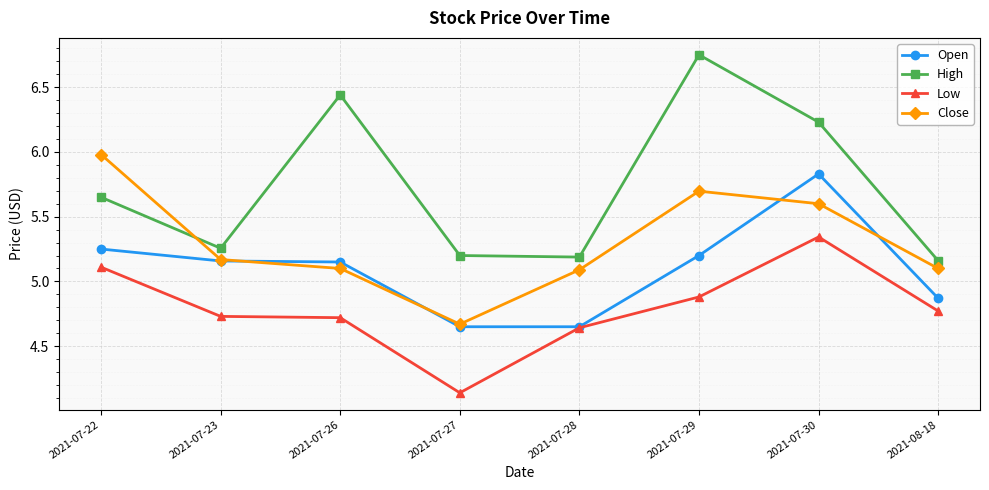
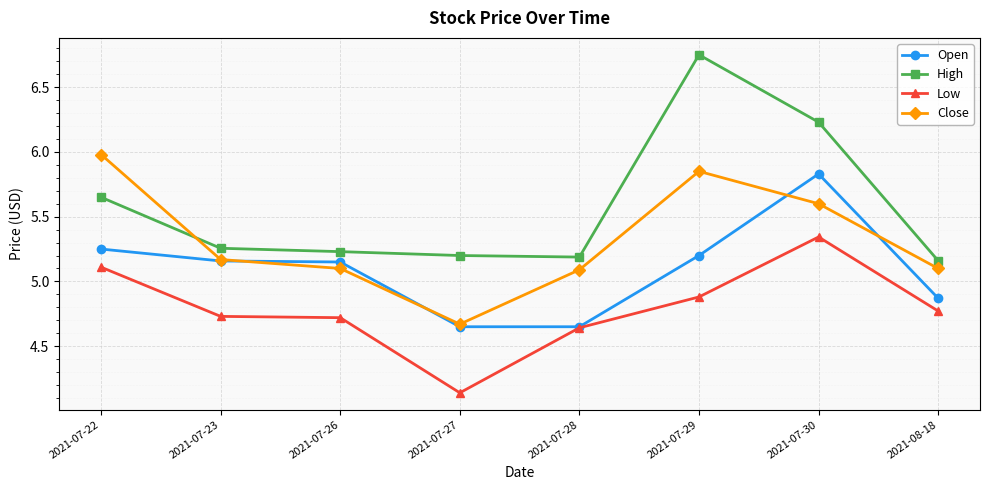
  {
    "Open": {
      "2021-07-22": 5.25,
      "2021-07-26": 5.15,
      "2021-07-29": 5.20,
      "2021-07-30": 5.83,
      "2021-08-18": 4.87
    },
    "High": {
      "2021-07-22": 5.65,
      "2021-07-23": 5.26,
-     "2021-07-26": 6.44,
+     "2021-07-26": 5.23,
      "2021-07-27": 5.20,
      "2021-07-28": 5.19,
      "2021-07-29": 6.75,
      "2021-07-30": 6.23,
      "2021-08-18": 5.16
    },
    "Low": {
      "2021-07-22": 5.11,
      "2021-07-23": 4.73,
      "2021-07-26": 4.72,
      "2021-07-27": 4.14,
      "2021-07-29": 4.88,
      "2021-07-30": 5.34,
      "2021-08-18": 4.77
    },
    "Close": {
      "2021-07-22": 5.98,
      "2021-07-26": 5.10,
      "2021-07-28": 5.09,
-     "2021-07-29": 5.70,
+     "2021-07-29": 5.85,
      "2021-07-30": 5.60,
      "2021-08-18": 5.10
    }
  }
